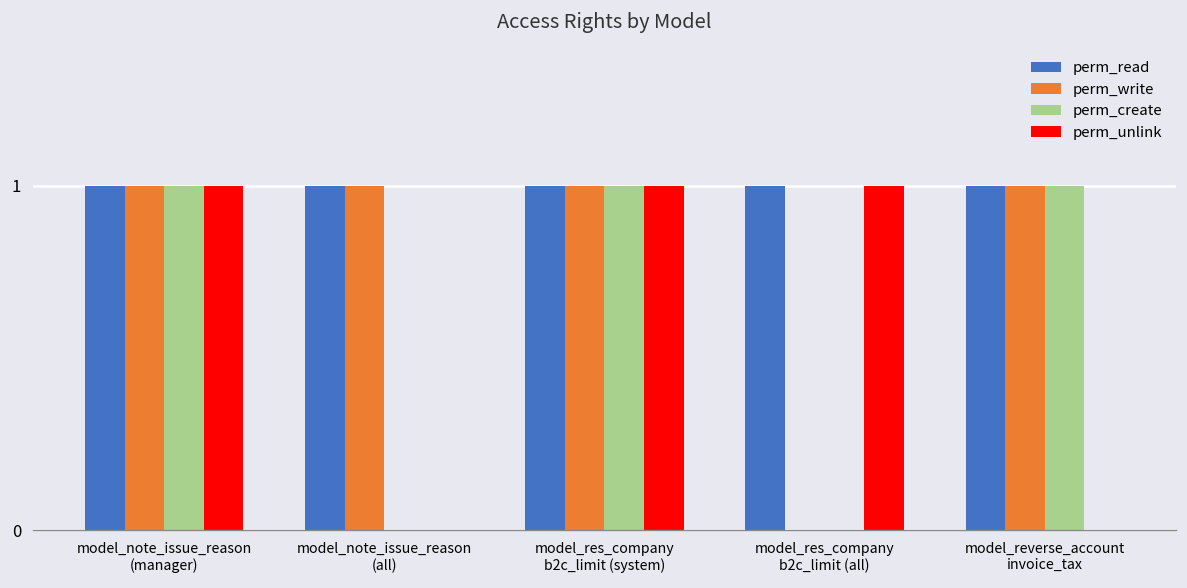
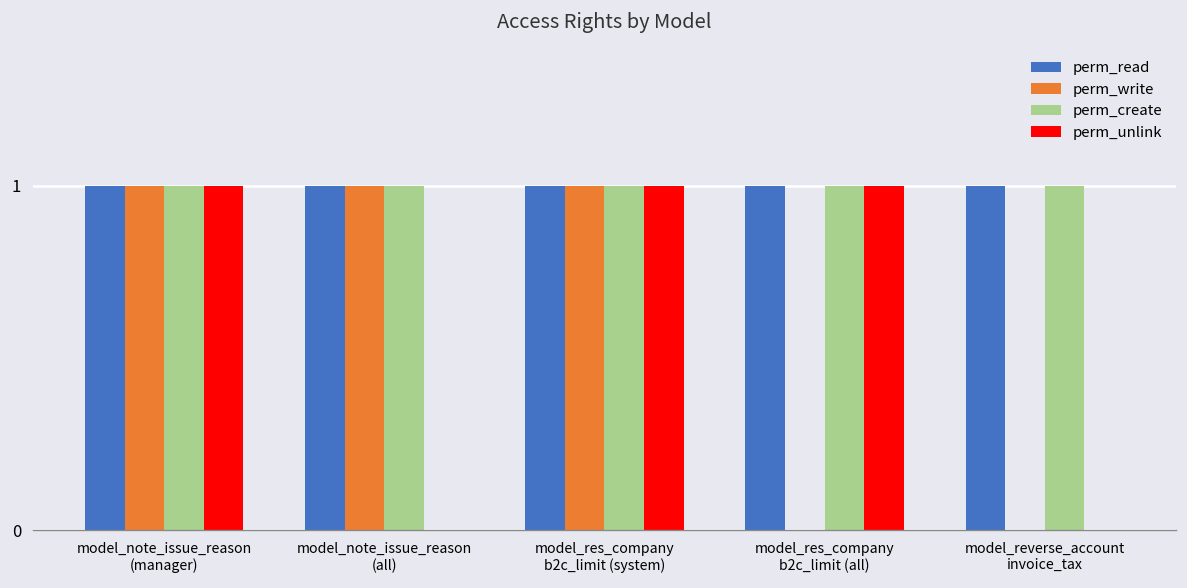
  {
    "perm_read": {
      "model_note_issue_reason (manager)": 1,
      "model_note_issue_reason (all)": 1,
      "model_res_company b2c_limit (system)": 1,
      "model_res_company b2c_limit (all)": 1,
      "model_reverse_account invoice_tax": 1
    },
    "perm_write": {
      "model_note_issue_reason (manager)": 1,
      "model_note_issue_reason (all)": 1,
      "model_res_company b2c_limit (system)": 1,
      "model_res_company b2c_limit (all)": 0,
-     "model_reverse_account invoice_tax": 1
+     "model_reverse_account invoice_tax": 0
    },
    "perm_create": {
      "model_note_issue_reason (manager)": 1,
-     "model_note_issue_reason (all)": 0,
+     "model_note_issue_reason (all)": 1,
      "model_res_company b2c_limit (system)": 1,
-     "model_res_company b2c_limit (all)": 0,
+     "model_res_company b2c_limit (all)": 1,
      "model_reverse_account invoice_tax": 1
    },
    "perm_unlink": {
      "model_note_issue_reason (manager)": 1,
      "model_note_issue_reason (all)": 0,
      "model_res_company b2c_limit (system)": 1,
      "model_res_company b2c_limit (all)": 1,
      "model_reverse_account invoice_tax": 0
    }
  }
